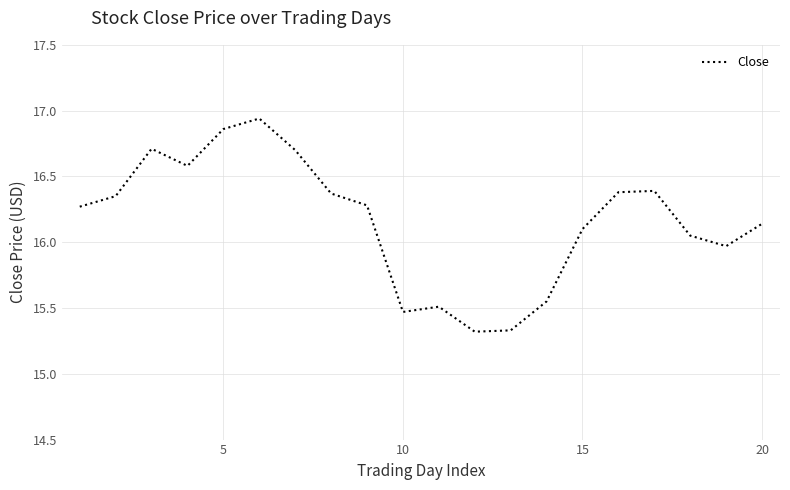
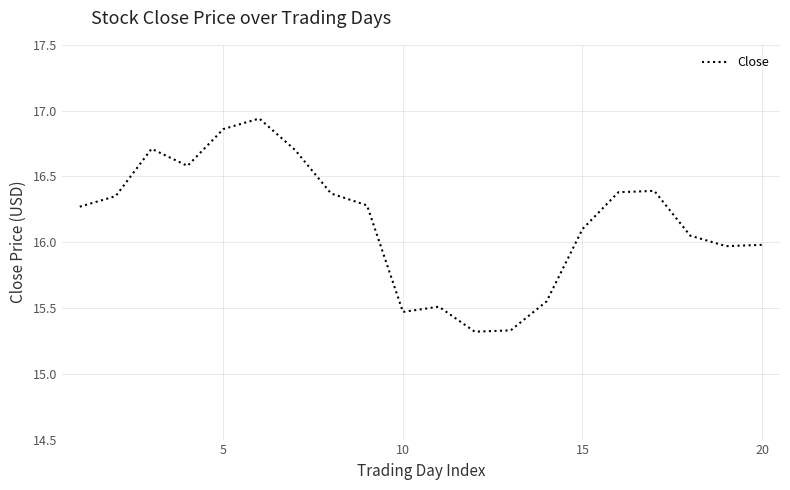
  {
    "5": 16.86,
    "10": 15.47,
    "15": 16.10,
-   "20": 16.14
+   "20": 15.98
  }
